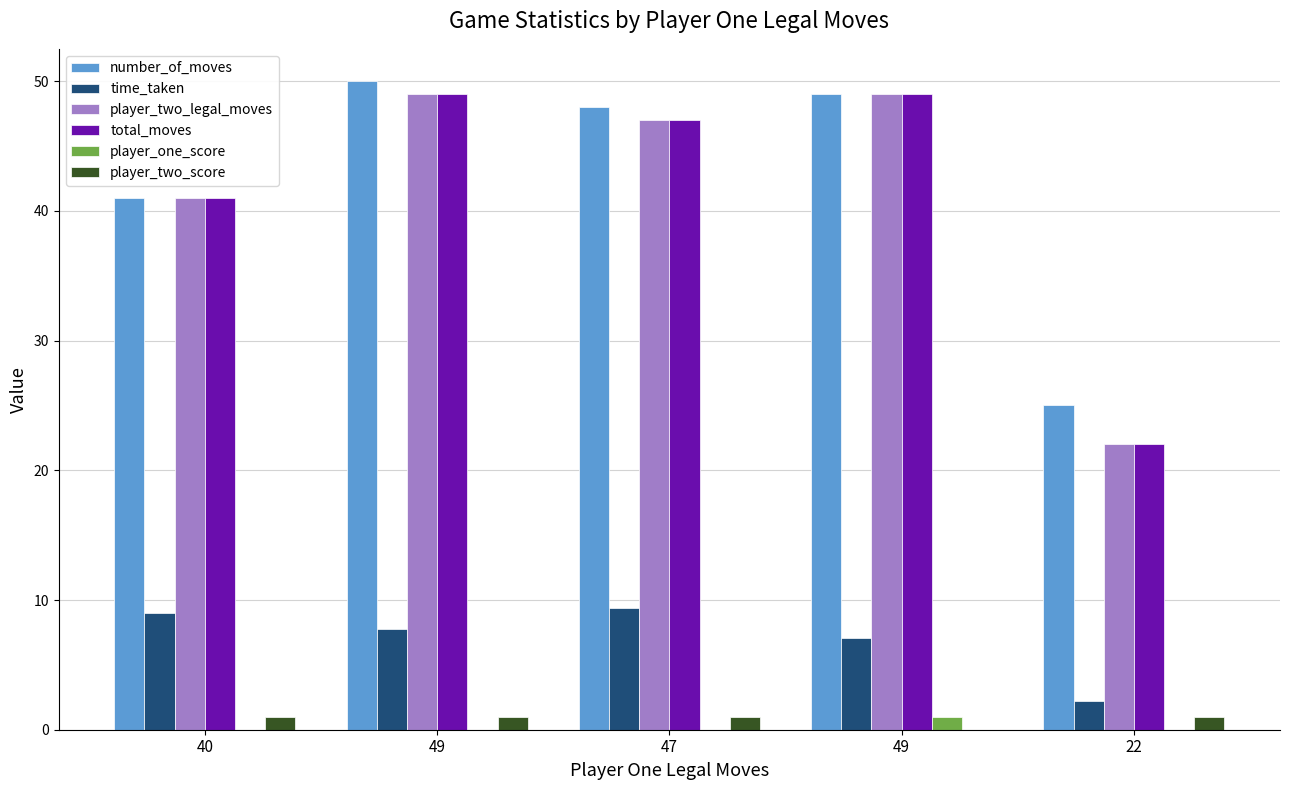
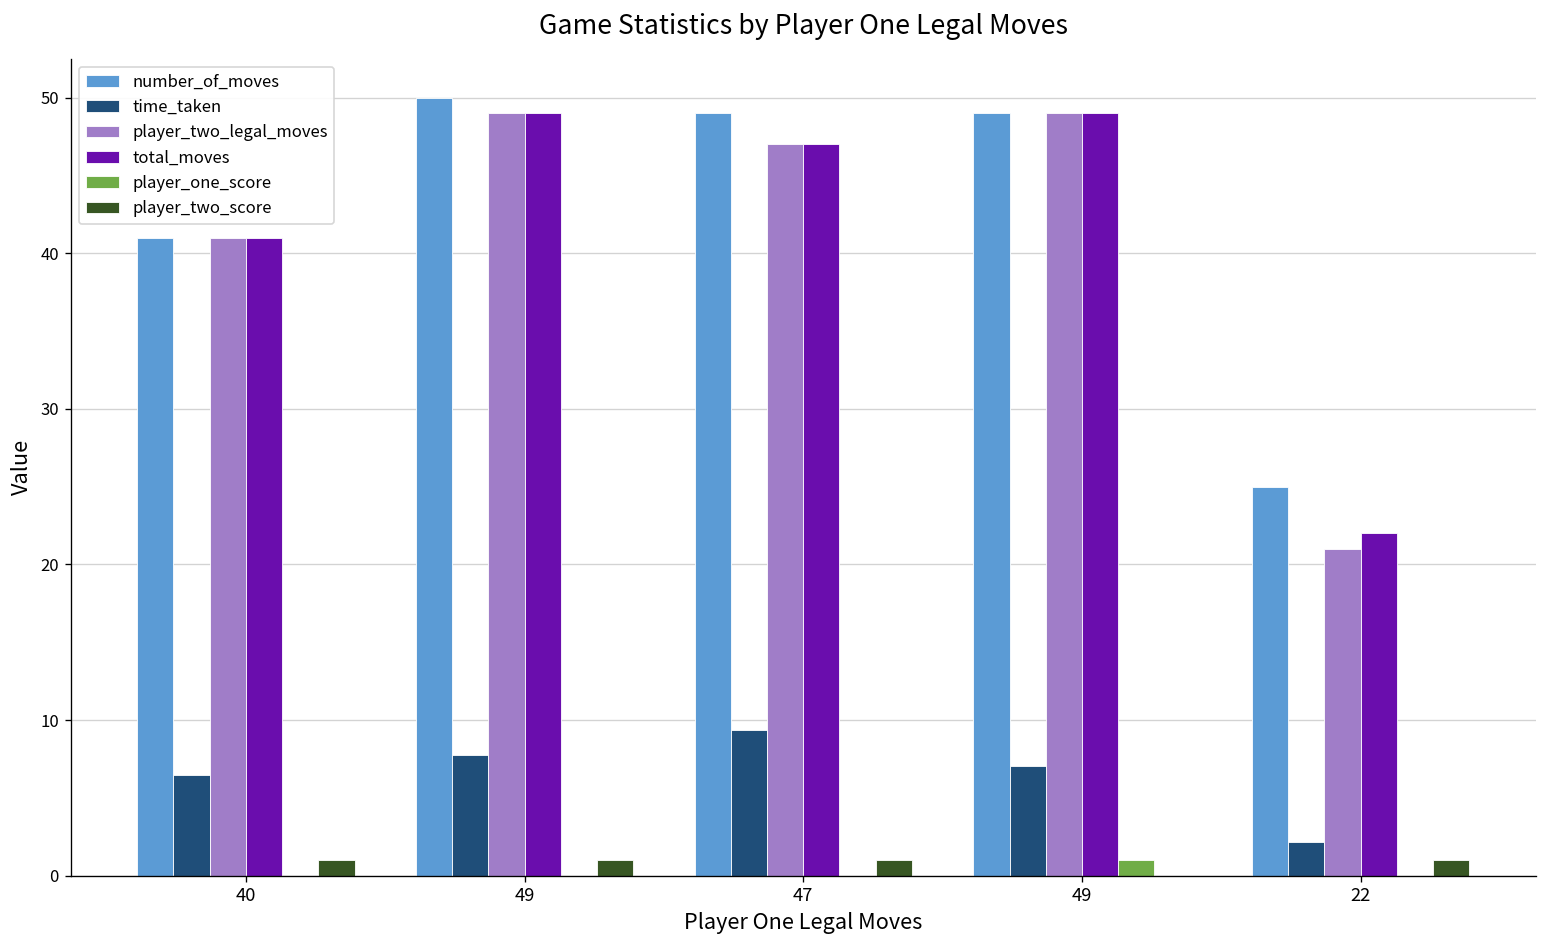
  {
    "number_of_moves": {
      "40": 41,
-     "47": 48,
+     "47": 49,
      "22": 25
    },
    "time_taken": {
-     "40": 9.0,
+     "40": 6.5,
      "47": 9.3,
      "22": 2.2
    },
    "player_two_legal_moves": {
      "40": 41,
      "47": 47,
-     "22": 22
+     "22": 21
    },
    "total_moves": {
      "40": 41.0,
      "47": 47.0,
      "22": 22.0
    },
    "player_one_score": {
      "40": 0.0,
      "47": 0.0,
      "22": 0.0
    },
    "player_two_score": {
      "40": 1.0,
      "47": 1.0,
      "22": 1.0
    }
  }
